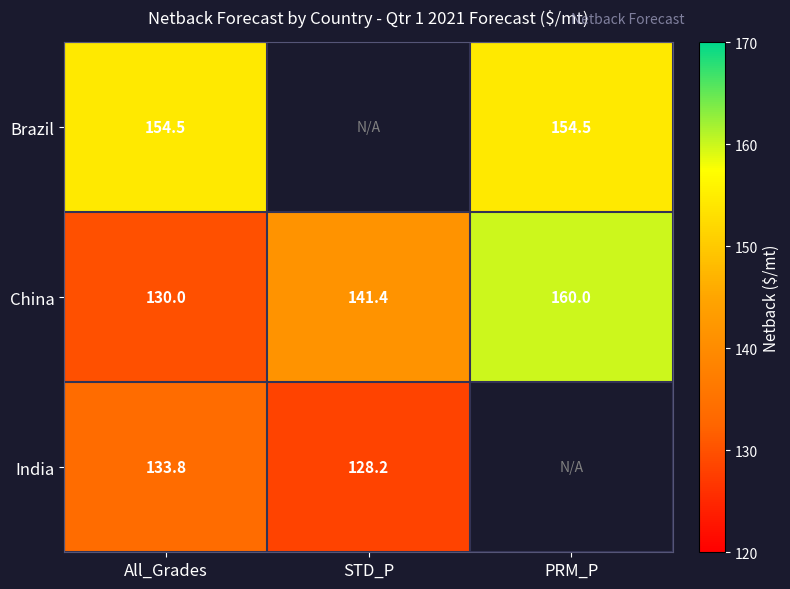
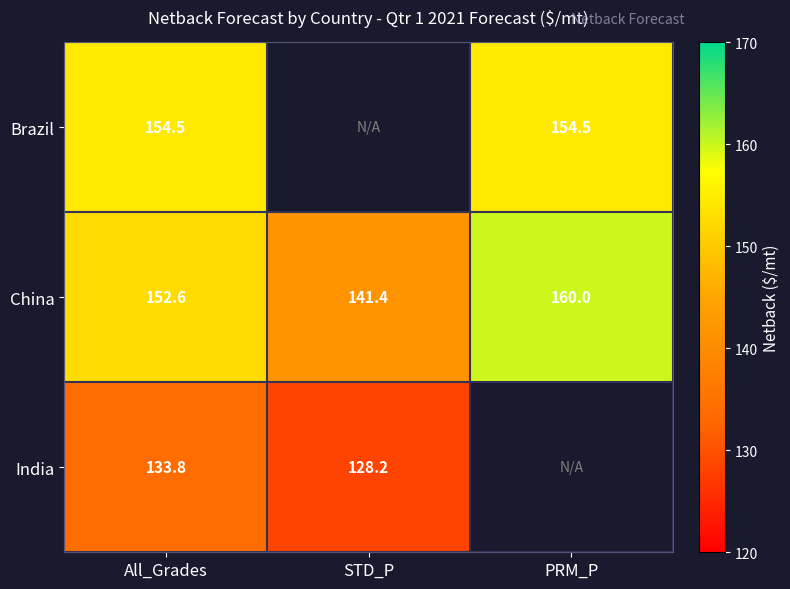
  {
    "Brazil": {
      "All_Grades": 154.5,
      "PRM_P": 154.5
    },
    "China": {
-     "All_Grades": 130.0,
+     "All_Grades": 152.6,
      "STD_P": 141.4,
      "PRM_P": 160.0
    },
    "India": {
      "All_Grades": 133.8,
      "STD_P": 128.2
    }
  }
